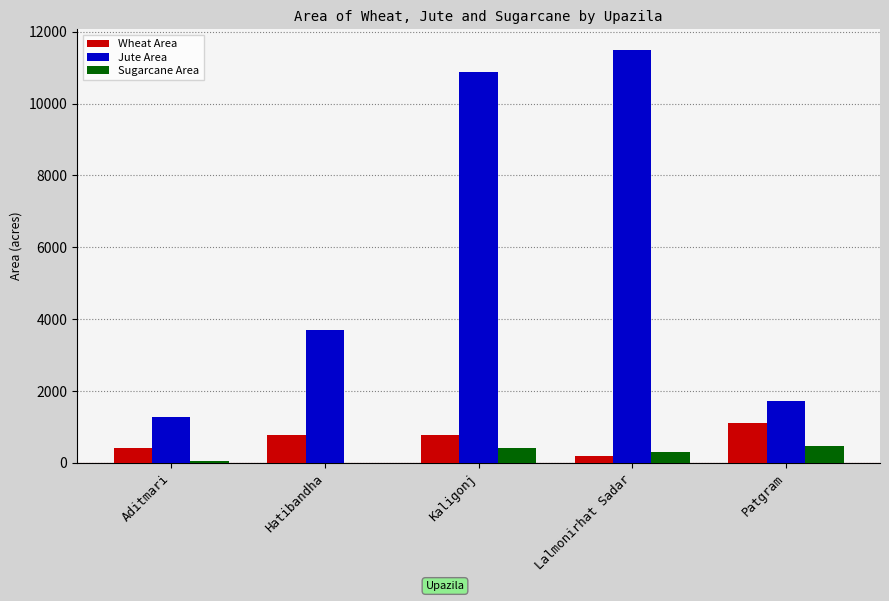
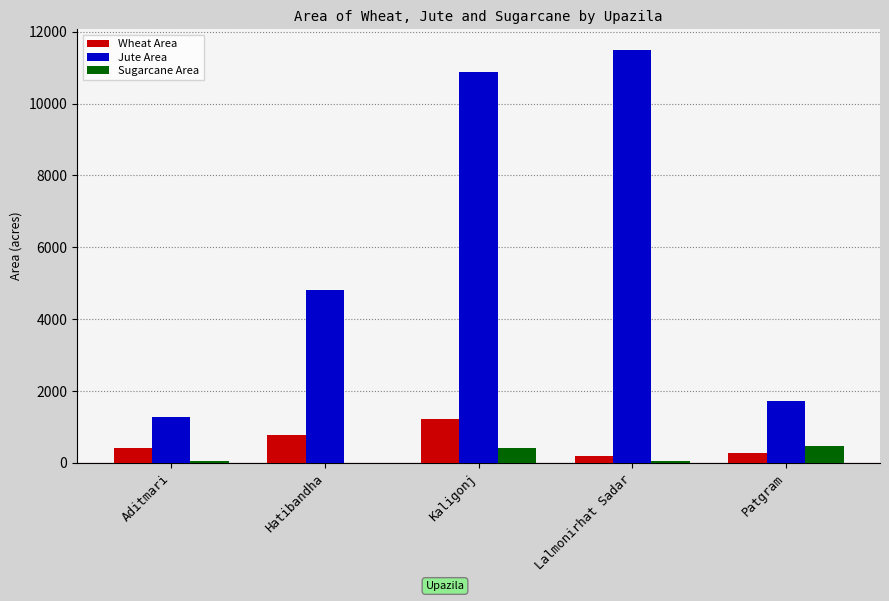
  {
    "Wheat Area": {
      "Aditmari": 400,
      "Hatibandha": 800,
-     "Kaligonj": 800,
+     "Kaligonj": 1200,
      "Lalmonirhat Sadar": 200,
-     "Patgram": 1100
+     "Patgram": 300
    },
    "Jute Area": {
      "Aditmari": 1300,
-     "Hatibandha": 3700,
+     "Hatibandha": 4800,
      "Kaligonj": 10900,
      "Lalmonirhat Sadar": 11500,
      "Patgram": 1700
    },
    "Sugarcane Area": {
      "Hatibandha": 0,
      "Kaligonj": 400,
-     "Lalmonirhat Sadar": 300,
+     "Lalmonirhat Sadar": 0,
      "Patgram": 500
    }
  }
